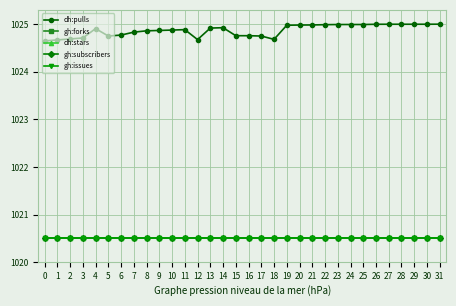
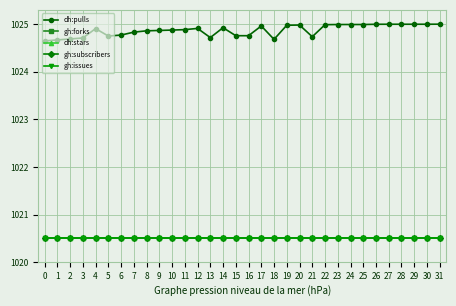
  {
    "dh:pulls": {
      "6": 1024.8,
      "7": 1024.8,
      "8": 1024.9,
      "9": 1024.9,
      "10": 1024.9,
      "11": 1024.9,
-     "12": 1024.7,
-     "13": 1024.9,
+     "12": 1024.9,
+     "13": 1024.7,
      "14": 1024.9,
      "15": 1024.8,
      "16": 1024.8,
-     "17": 1024.8,
+     "17": 1025.0,
      "18": 1024.7,
      "19": 1025.0,
      "20": 1025.0,
-     "21": 1025.0,
+     "21": 1024.7,
      "22": 1025.0,
      "23": 1025.0,
      "24": 1025.0,
      "25": 1025.0,
      "26": 1025.0,
      "27": 1025.0,
      "28": 1025.0,
      "29": 1025.0,
      "30": 1025.0,
      "31": 1025.0
    },
    "gh:issues": {
      "0": 1020.5,
      "1": 1020.5,
      "2": 1020.5,
      "3": 1020.5,
      "4": 1020.5,
      "5": 1020.5,
      "6": 1020.5,
      "7": 1020.5,
      "8": 1020.5,
      "9": 1020.5,
      "10": 1020.5,
      "11": 1020.5,
      "12": 1020.5,
      "13": 1020.5,
      "14": 1020.5,
      "15": 1020.5,
      "16": 1020.5,
      "17": 1020.5,
      "18": 1020.5,
      "19": 1020.5,
      "20": 1020.5,
      "21": 1020.5,
      "22": 1020.5,
      "23": 1020.5,
      "24": 1020.5,
      "25": 1020.5,
      "26": 1020.5,
      "27": 1020.5,
      "28": 1020.5,
      "29": 1020.5,
      "30": 1020.5,
      "31": 1020.5
    }
  }
